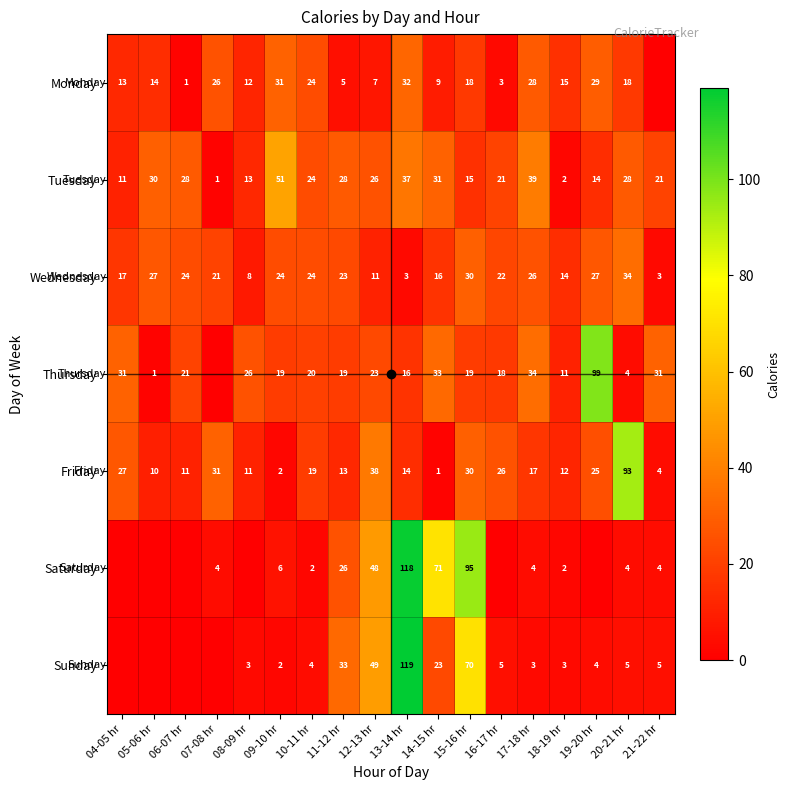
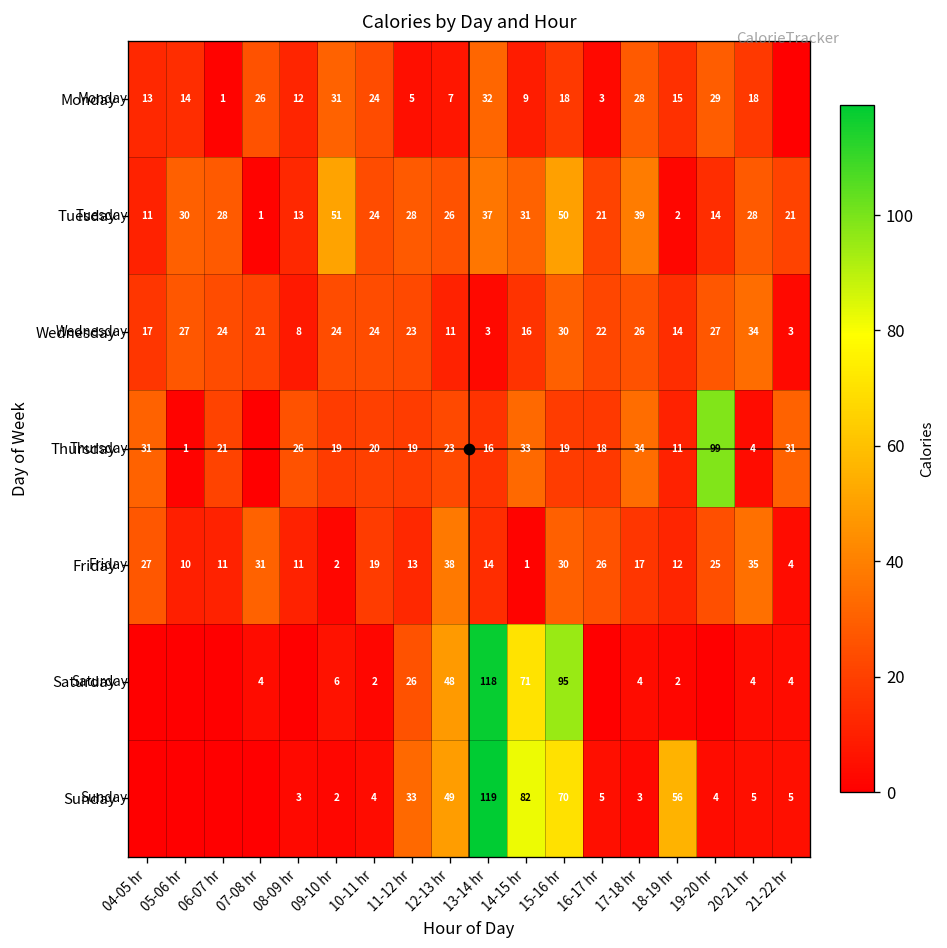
  {
    "Monday": {
      "04-05 hr": 13,
      "05-06 hr": 14,
      "06-07 hr": 1,
      "07-08 hr": 26,
      "08-09 hr": 12,
      "09-10 hr": 31,
      "10-11 hr": 24,
      "11-12 hr": 5,
      "12-13 hr": 7,
      "13-14 hr": 32,
      "14-15 hr": 9,
      "15-16 hr": 18,
      "16-17 hr": 3,
      "17-18 hr": 28,
      "18-19 hr": 15,
      "19-20 hr": 29,
      "20-21 hr": 18
    },
    "Tuesday": {
      "04-05 hr": 11,
      "05-06 hr": 30,
      "06-07 hr": 28,
      "07-08 hr": 1,
      "08-09 hr": 13,
      "09-10 hr": 51,
      "10-11 hr": 24,
      "11-12 hr": 28,
      "12-13 hr": 26,
      "13-14 hr": 37,
      "14-15 hr": 31,
-     "15-16 hr": 15,
+     "15-16 hr": 50,
      "16-17 hr": 21,
      "17-18 hr": 39,
      "18-19 hr": 2,
      "19-20 hr": 14,
      "20-21 hr": 28,
      "21-22 hr": 21
    },
    "Wednesday": {
      "04-05 hr": 17,
      "05-06 hr": 27,
      "06-07 hr": 24,
      "07-08 hr": 21,
      "08-09 hr": 8,
      "09-10 hr": 24,
      "10-11 hr": 24,
      "11-12 hr": 23,
      "12-13 hr": 11,
      "13-14 hr": 3,
      "14-15 hr": 16,
      "15-16 hr": 30,
      "16-17 hr": 22,
      "17-18 hr": 26,
      "18-19 hr": 14,
      "19-20 hr": 27,
      "20-21 hr": 34,
      "21-22 hr": 3
    },
    "Thursday": {
      "04-05 hr": 31,
      "05-06 hr": 1,
      "06-07 hr": 21,
      "08-09 hr": 26,
      "09-10 hr": 19,
      "10-11 hr": 20,
      "11-12 hr": 19,
      "12-13 hr": 23,
      "13-14 hr": 16,
      "14-15 hr": 33,
      "15-16 hr": 19,
      "16-17 hr": 18,
      "17-18 hr": 34,
      "18-19 hr": 11,
      "19-20 hr": 99,
      "20-21 hr": 4,
      "21-22 hr": 31
    },
    "Friday": {
      "04-05 hr": 27,
      "05-06 hr": 10,
      "06-07 hr": 11,
      "07-08 hr": 31,
      "08-09 hr": 11,
      "09-10 hr": 2,
      "10-11 hr": 19,
      "11-12 hr": 13,
      "12-13 hr": 38,
      "13-14 hr": 14,
      "14-15 hr": 1,
      "15-16 hr": 30,
      "16-17 hr": 26,
      "17-18 hr": 17,
      "18-19 hr": 12,
      "19-20 hr": 25,
-     "20-21 hr": 93,
+     "20-21 hr": 35,
      "21-22 hr": 4
    },
    "Saturday": {
      "07-08 hr": 4,
      "09-10 hr": 6,
      "10-11 hr": 2,
      "11-12 hr": 26,
      "12-13 hr": 48,
      "13-14 hr": 118,
      "14-15 hr": 71,
      "15-16 hr": 95,
      "17-18 hr": 4,
      "18-19 hr": 2,
      "20-21 hr": 4,
      "21-22 hr": 4
    },
    "Sunday": {
      "08-09 hr": 3,
      "09-10 hr": 2,
      "10-11 hr": 4,
      "11-12 hr": 33,
      "12-13 hr": 49,
      "13-14 hr": 119,
-     "14-15 hr": 23,
+     "14-15 hr": 82,
      "15-16 hr": 70,
      "16-17 hr": 5,
      "17-18 hr": 3,
-     "18-19 hr": 3,
+     "18-19 hr": 56,
      "19-20 hr": 4,
      "20-21 hr": 5,
      "21-22 hr": 5
    }
  }
